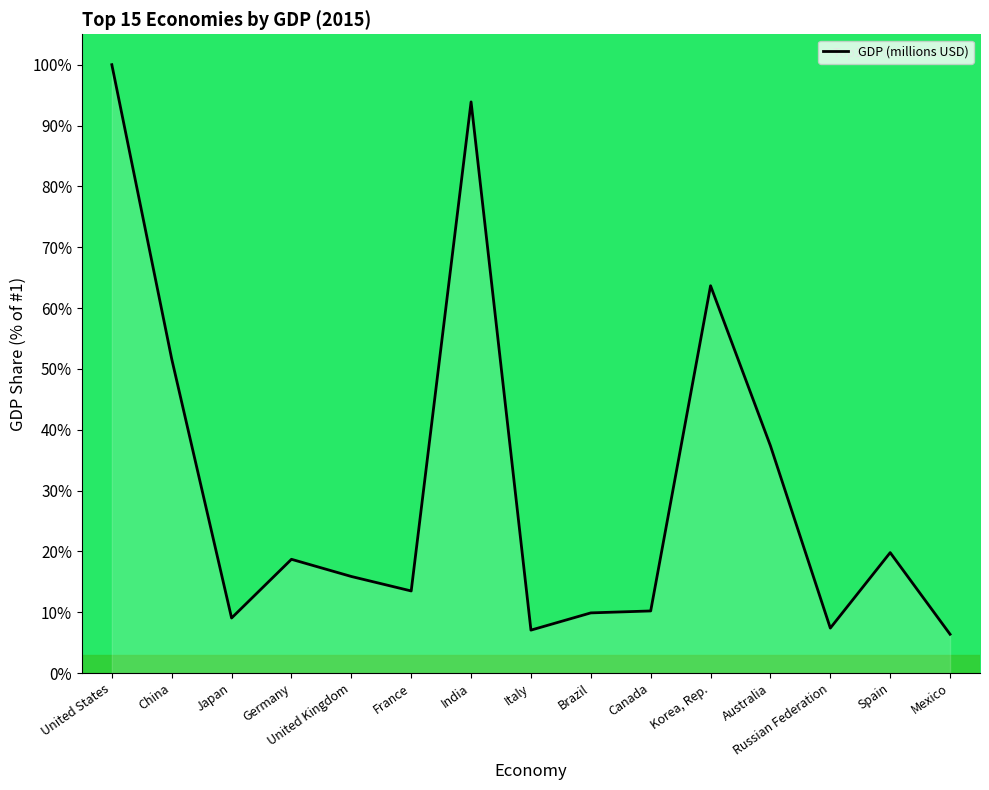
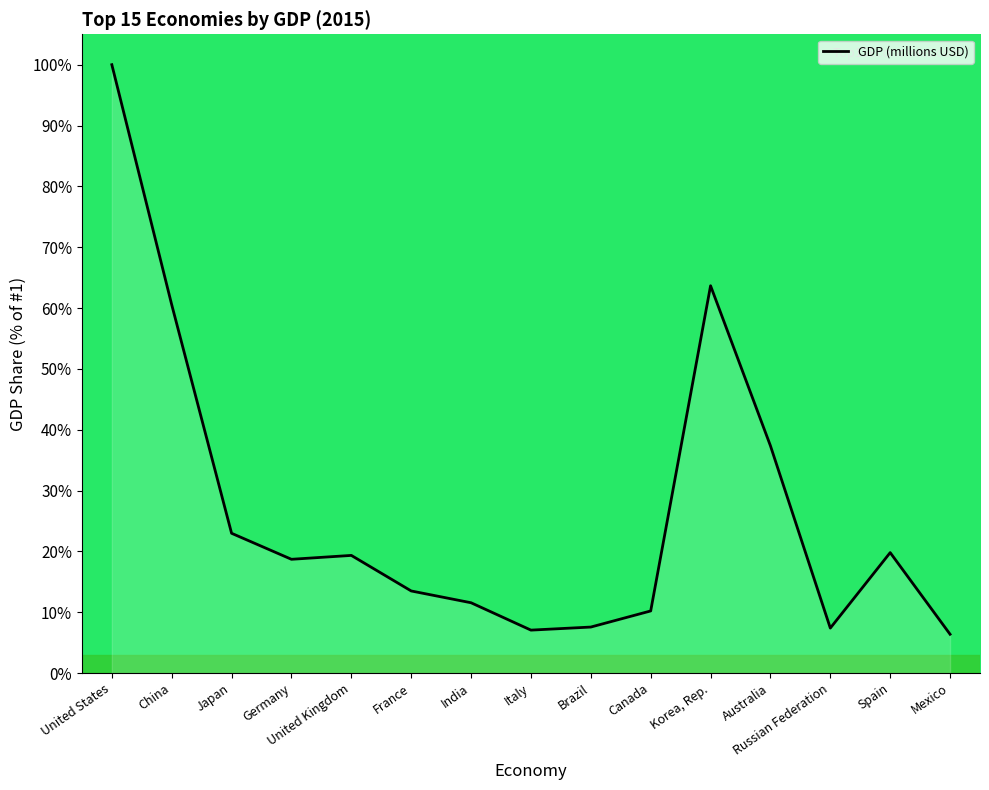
  {
    "United States": "100%",
-   "China": "52%",
-   "Japan": "9%",
+   "China": "61%",
+   "Japan": "23%",
    "Germany": "19%",
-   "United Kingdom": "16%",
+   "United Kingdom": "19%",
    "France": "13%",
-   "India": "94%",
+   "India": "12%",
    "Italy": "7%",
-   "Brazil": "10%",
+   "Brazil": "8%",
    "Canada": "10%",
    "Korea, Rep.": "64%",
    "Australia": "37%",
    "Russian Federation": "7%",
    "Spain": "20%",
    "Mexico": "6%"
  }
